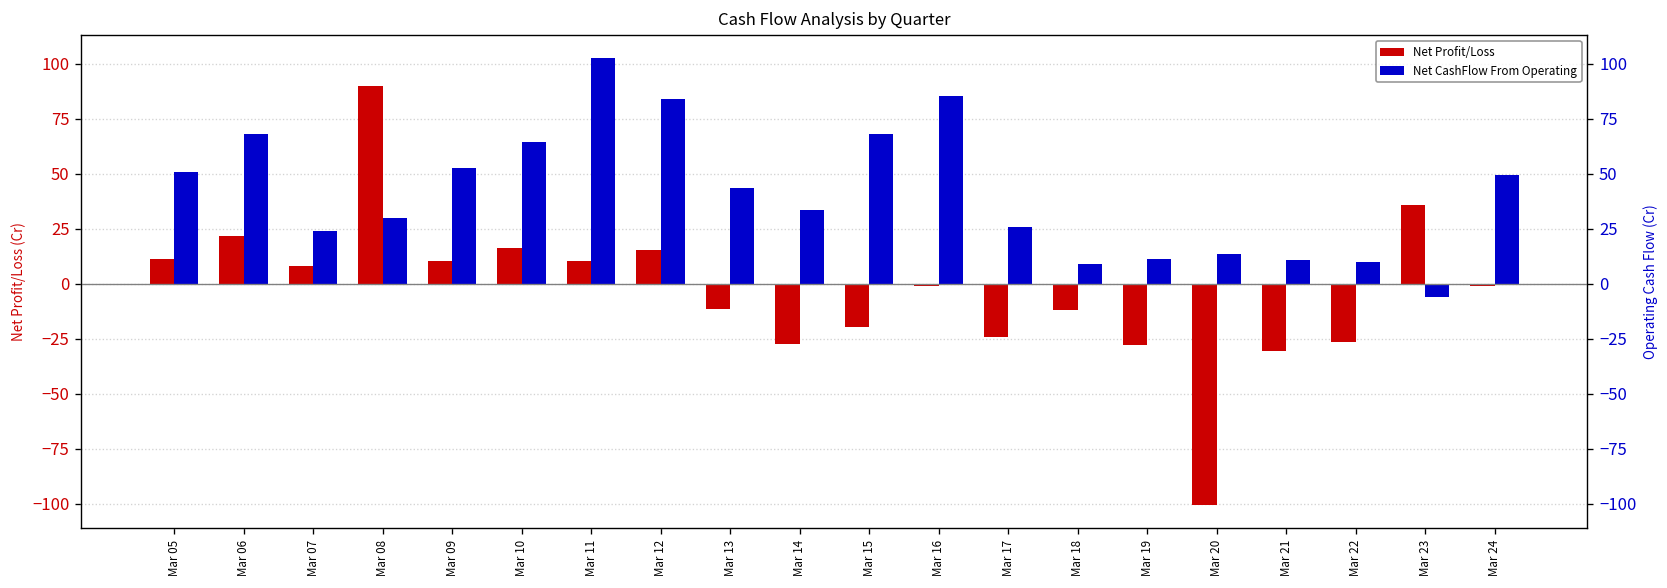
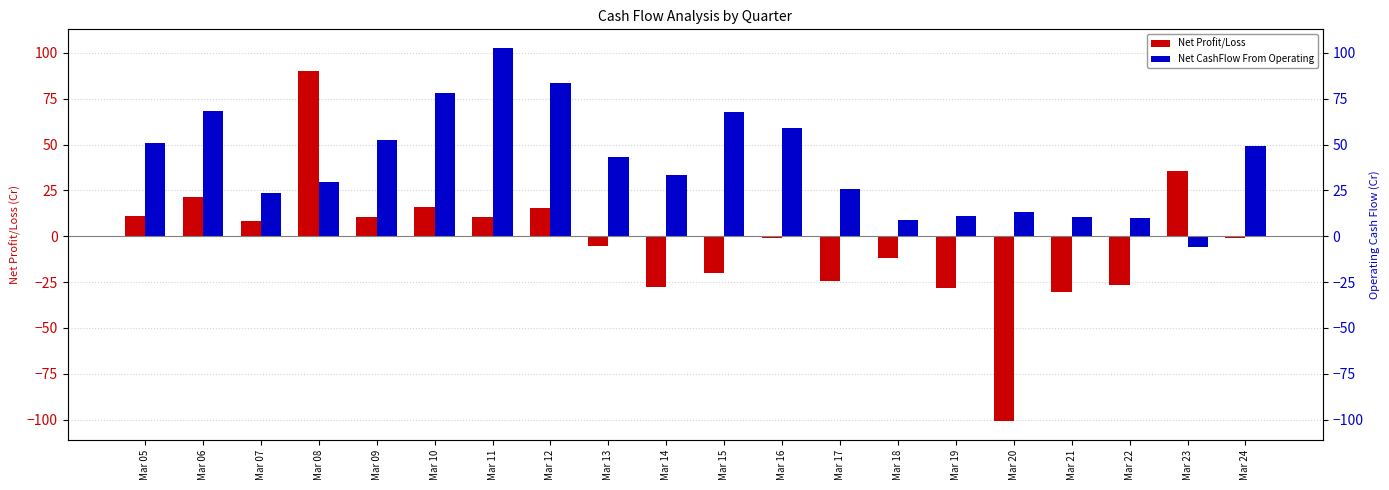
  {
    "Net Profit/Loss": {
      "Mar 05": 11,
      "Mar 06": 22,
      "Mar 07": 8,
      "Mar 08": 90,
      "Mar 09": 10,
      "Mar 10": 16,
      "Mar 11": 10,
      "Mar 12": 15,
-     "Mar 13": -12,
+     "Mar 13": -5,
      "Mar 14": -28,
      "Mar 15": -20,
      "Mar 17": -24,
      "Mar 18": -12,
      "Mar 19": -28,
      "Mar 20": -101,
      "Mar 21": -31,
      "Mar 22": -27,
      "Mar 23": 36
    },
    "Net CashFlow From Operating": {
      "Mar 05": 51,
      "Mar 06": 68,
      "Mar 07": 24,
      "Mar 08": 30,
      "Mar 09": 53,
-     "Mar 10": 64,
+     "Mar 10": 78,
      "Mar 11": 103,
      "Mar 12": 84,
      "Mar 13": 43,
      "Mar 14": 33,
      "Mar 15": 68,
-     "Mar 16": 85,
+     "Mar 16": 59,
      "Mar 17": 26,
      "Mar 18": 9,
      "Mar 19": 11,
      "Mar 20": 13,
      "Mar 21": 11,
      "Mar 22": 10,
      "Mar 23": -6,
      "Mar 24": 49
    }
  }
